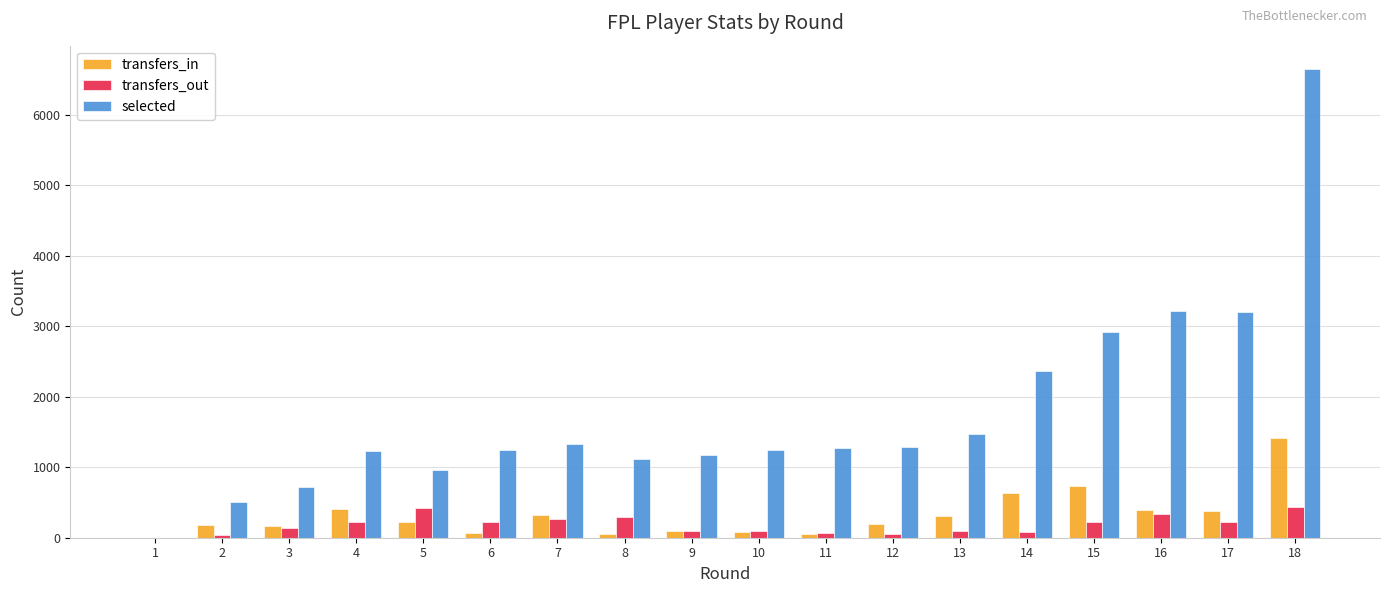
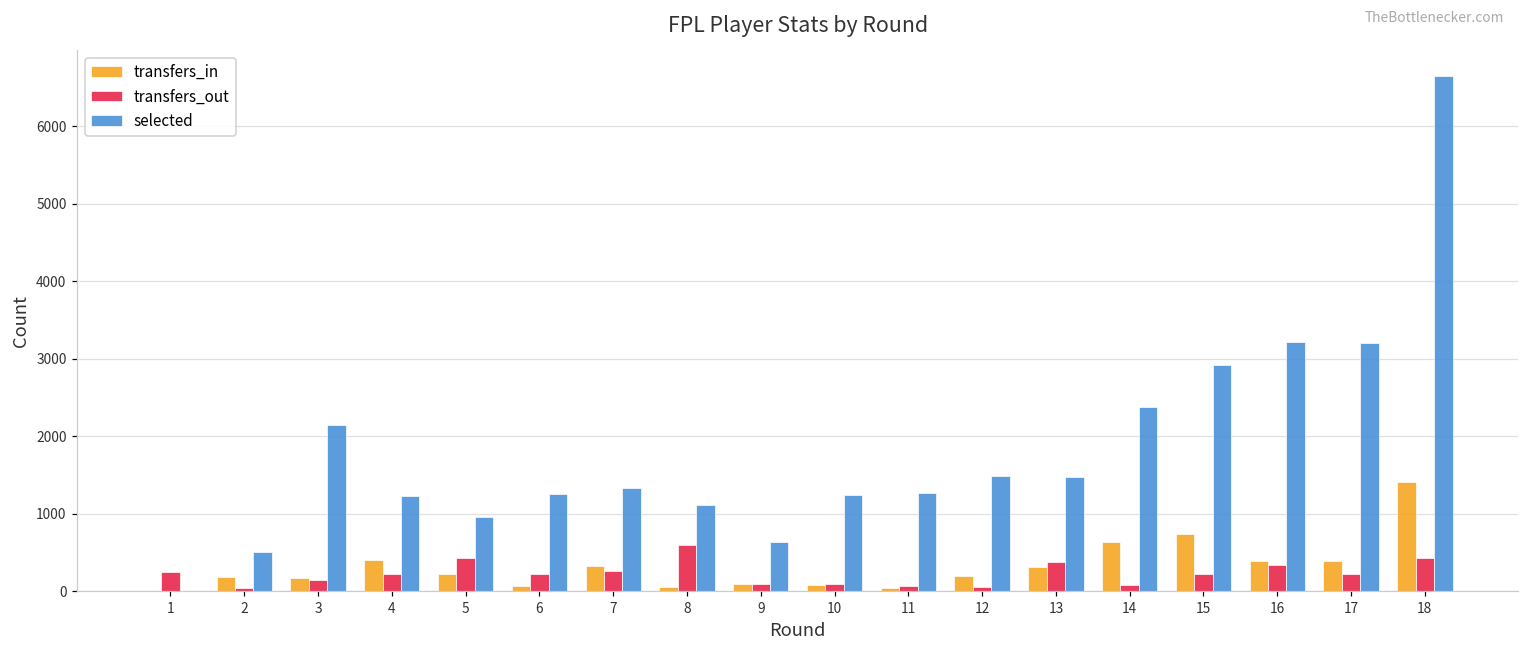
  {
    "transfers_in": {
      "1": 0,
      "2": 200,
      "3": 200,
      "4": 400,
      "5": 200,
      "6": 100,
      "7": 300,
      "8": 100,
      "9": 100,
      "10": 100,
      "11": 0,
      "12": 200,
      "13": 300,
      "14": 600,
      "15": 700,
      "16": 400,
      "17": 400,
      "18": 1400
    },
    "transfers_out": {
-     "1": 0,
+     "1": 200,
      "2": 0,
      "3": 100,
      "4": 200,
      "5": 400,
      "6": 200,
      "7": 300,
-     "8": 300,
+     "8": 600,
      "9": 100,
      "10": 100,
      "11": 100,
      "12": 100,
-     "13": 100,
+     "13": 400,
      "14": 100,
      "15": 200,
      "16": 300,
      "17": 200,
      "18": 400
    },
    "selected": {
      "1": 0,
      "2": 500,
-     "3": 700,
+     "3": 2100,
      "4": 1200,
      "5": 1000,
      "6": 1300,
      "7": 1300,
      "8": 1100,
-     "9": 1200,
+     "9": 600,
      "10": 1200,
      "11": 1300,
-     "12": 1300,
+     "12": 1500,
      "13": 1500,
      "14": 2400,
      "15": 2900,
      "16": 3200,
      "17": 3200,
      "18": 6600
    }
  }
